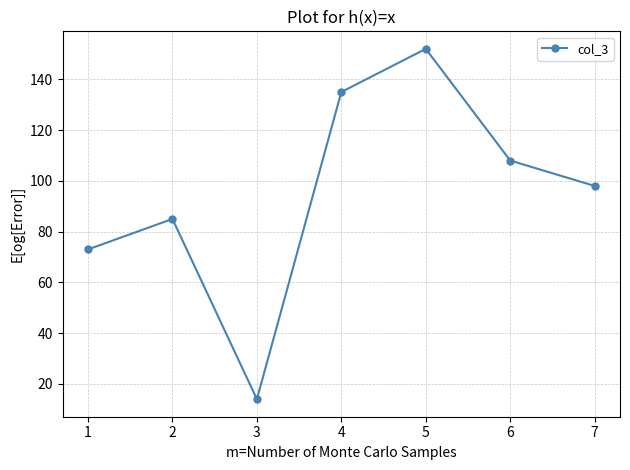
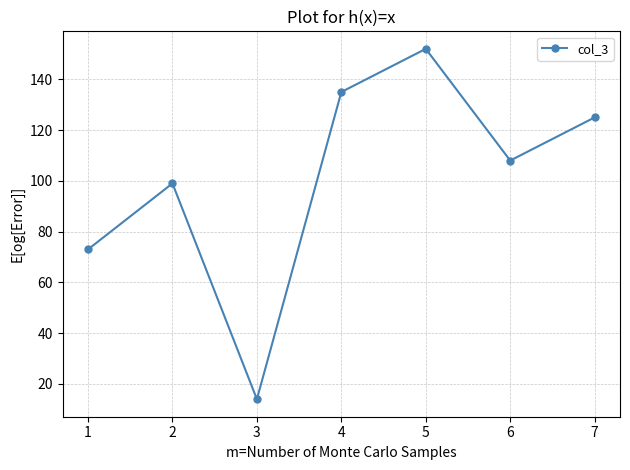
  {
    "1": 73,
-   "2": 85,
+   "2": 99,
    "3": 14,
    "4": 135,
    "5": 152,
    "6": 108,
-   "7": 98
+   "7": 125
  }
